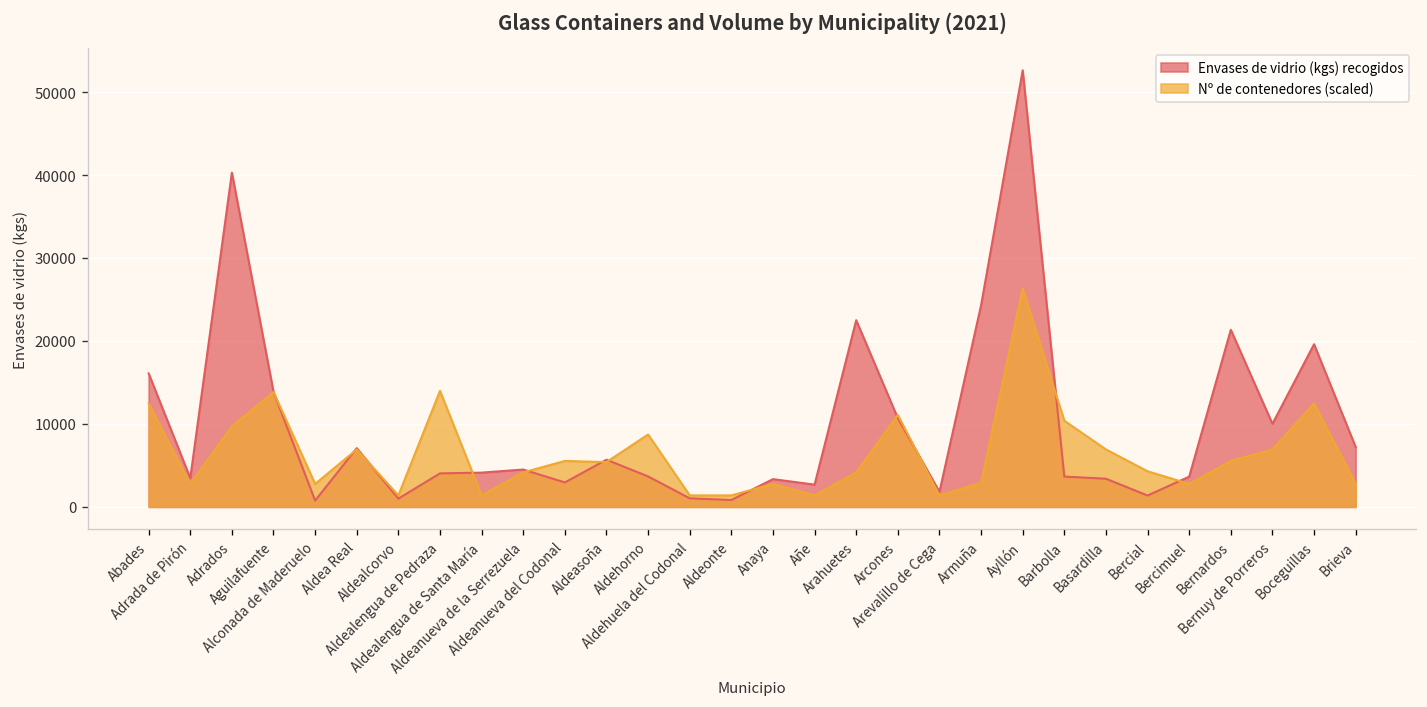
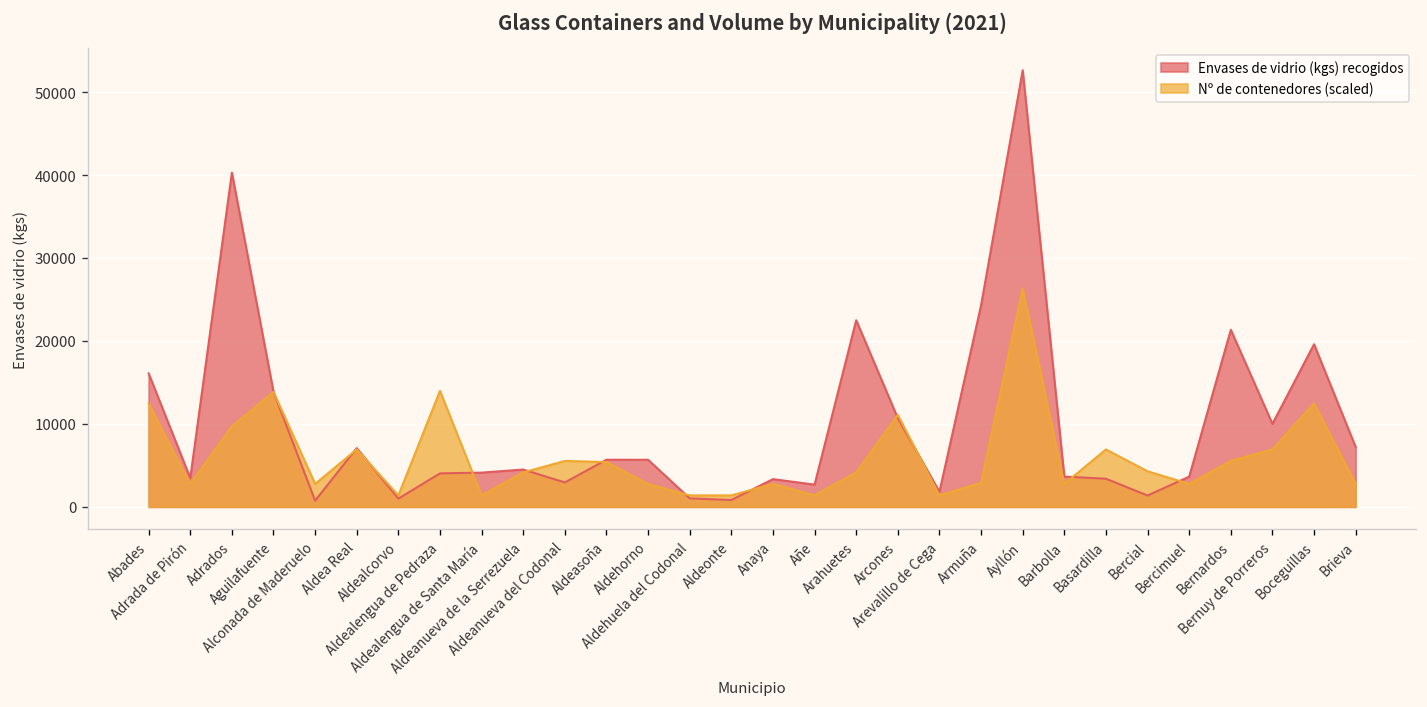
  {
    "Envases de vidrio (kgs) recogidos": {
      "Abades": 16000,
      "Adrada de Pirón": 3000,
      "Adrados": 40000,
      "Alconada de Maderuelo": 1000,
      "Aldealcorvo": 1000,
      "Aldealengua de Pedraza": 4000,
      "Aldealengua de Santa María": 4000,
      "Aldeanueva del Codonal": 3000,
-     "Aldehorno": 4000,
+     "Aldehorno": 6000,
      "Aldeonte": 1000,
      "Anaya": 3000,
      "Añe": 3000,
      "Arahuetes": 23000,
      "Arcones": 11000,
      "Arevalillo de Cega": 2000,
      "Armuña": 24000,
      "Ayllón": 53000,
      "Barbolla": 4000,
      "Basardilla": 3000,
      "Bercial": 1000,
      "Bercimuel": 4000,
      "Bernardos": 21000,
      "Bernuy de Porreros": 10000,
      "Boceguillas": 20000,
      "Brieva": 7000
    },
    "Nº de contenedores (scaled)": {
      "Abades": 12000,
      "Adrada de Pirón": 3000,
      "Adrados": 10000,
      "Alconada de Maderuelo": 3000,
      "Aldealcorvo": 1000,
      "Aldealengua de Pedraza": 14000,
      "Aldealengua de Santa María": 1000,
      "Aldeanueva del Codonal": 6000,
-     "Aldehorno": 9000,
+     "Aldehorno": 3000,
      "Aldeonte": 1000,
      "Anaya": 3000,
      "Añe": 1000,
      "Arahuetes": 4000,
      "Arcones": 11000,
      "Arevalillo de Cega": 1000,
      "Armuña": 3000,
      "Ayllón": 26000,
-     "Barbolla": 10000,
+     "Barbolla": 3000,
      "Basardilla": 7000,
      "Bercial": 4000,
      "Bercimuel": 3000,
      "Bernardos": 6000,
      "Bernuy de Porreros": 7000,
      "Boceguillas": 12000,
      "Brieva": 3000
    }
  }
